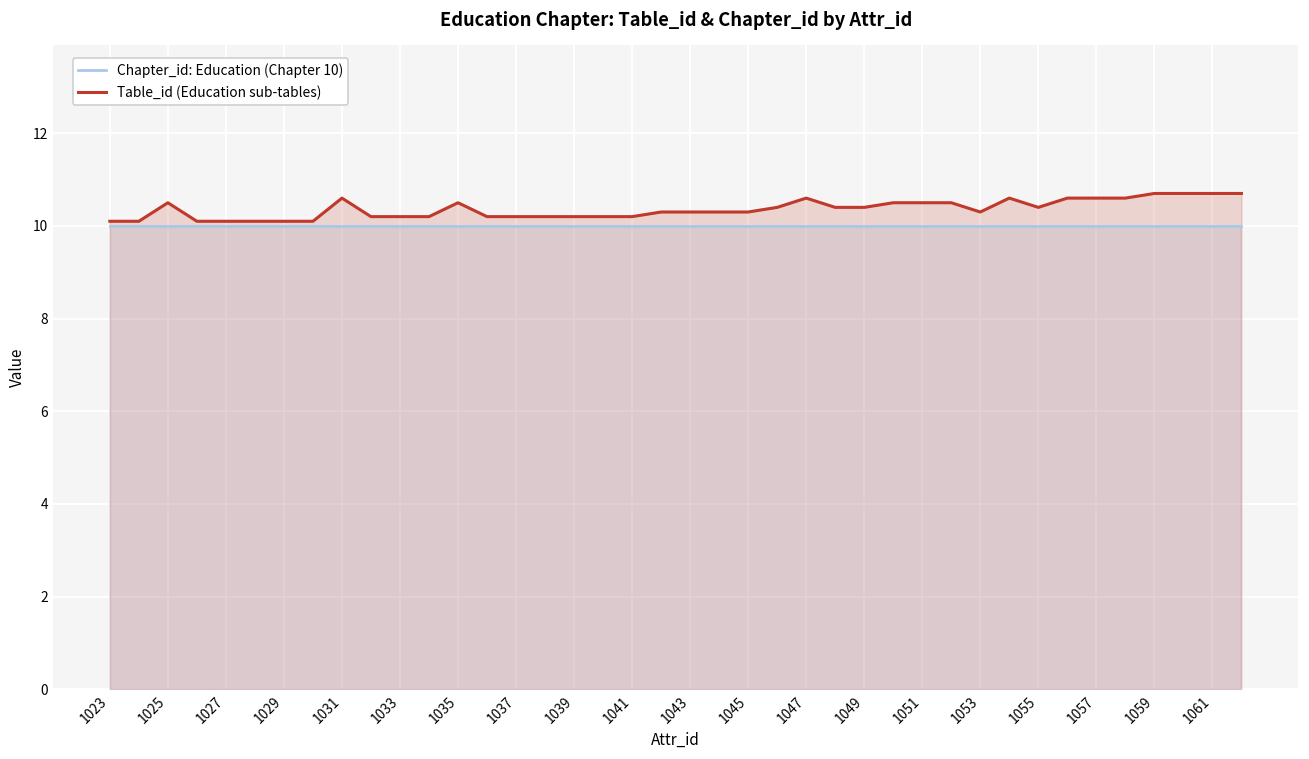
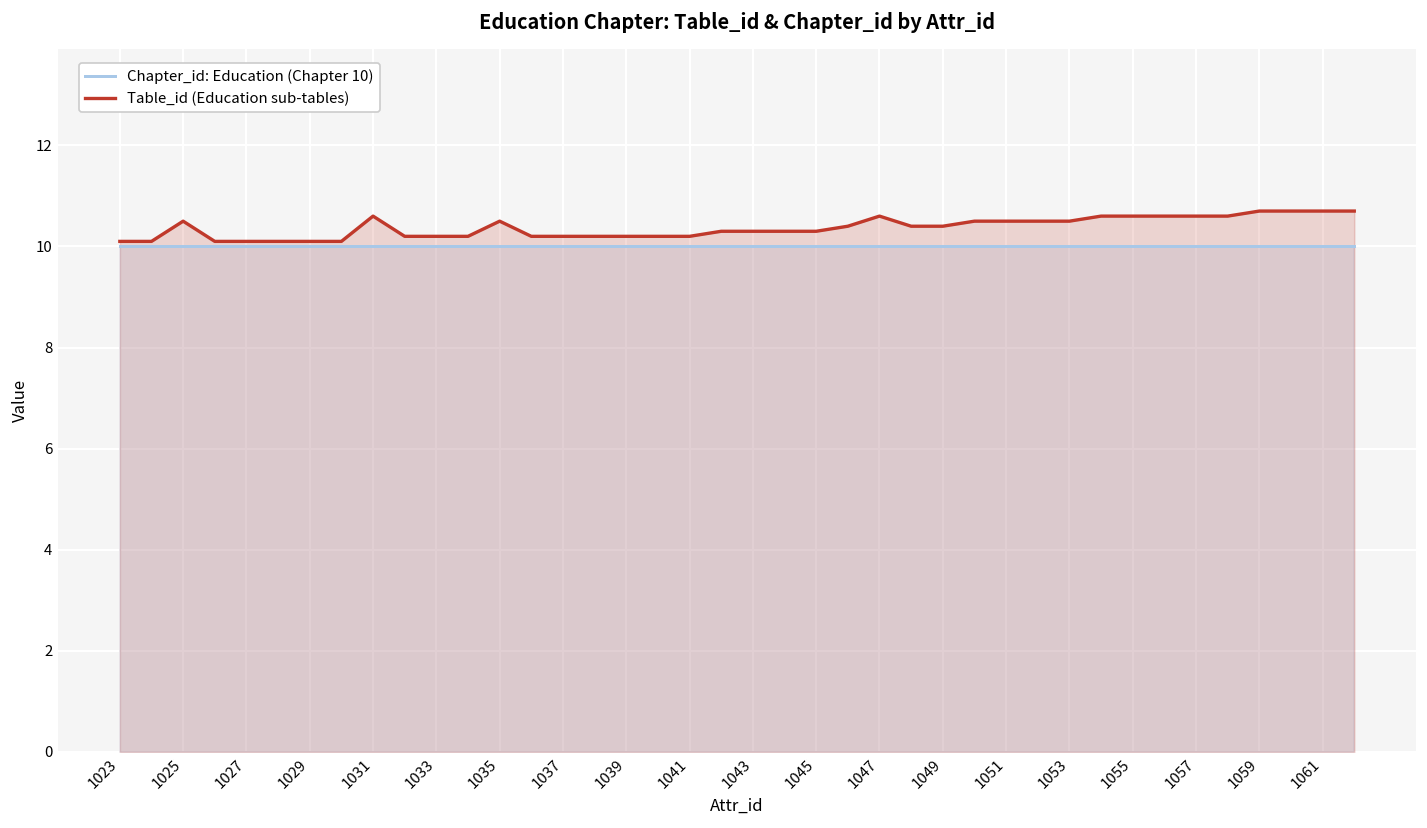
  {
    "Chapter_id: Education (Chapter 10)": {
      "1023": 10.0,
      "1025": 10.0,
      "1027": 10.0,
      "1029": 10.0,
      "1031": 10.0,
      "1033": 10.0,
      "1035": 10.0,
      "1037": 10.0,
      "1039": 10.0,
      "1041": 10.0,
      "1043": 10.0,
      "1045": 10.0,
      "1047": 10.0,
      "1049": 10.0,
      "1051": 10.0,
      "1053": 10.0,
      "1055": 10.0,
      "1057": 10.0,
      "1059": 10.0,
      "1061": 10.0
    },
    "Table_id (Education sub-tables)": {
      "1023": 10.1,
      "1025": 10.5,
      "1027": 10.1,
      "1029": 10.1,
      "1031": 10.6,
      "1033": 10.2,
      "1035": 10.5,
      "1037": 10.2,
      "1039": 10.2,
      "1041": 10.2,
      "1043": 10.3,
      "1045": 10.3,
      "1047": 10.6,
      "1049": 10.4,
      "1051": 10.5,
-     "1053": 10.3,
-     "1055": 10.4,
+     "1053": 10.5,
+     "1055": 10.6,
      "1057": 10.6,
      "1059": 10.7,
      "1061": 10.7
    }
  }
